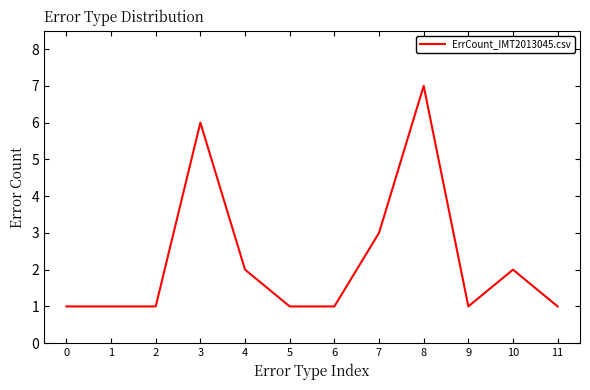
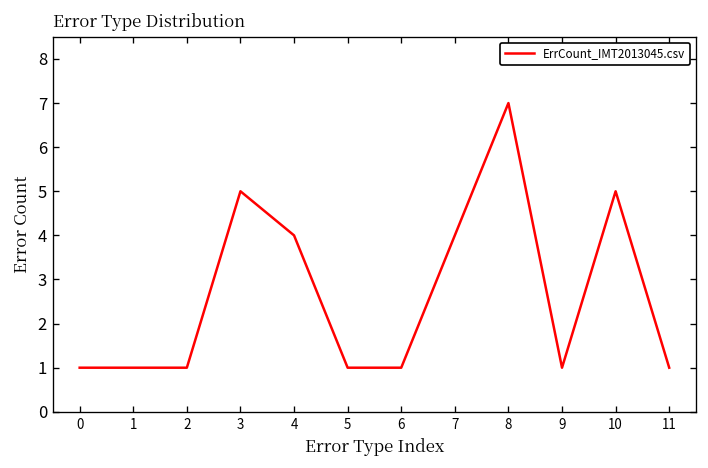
  {
    "0": 1,
    "1": 1,
    "2": 1,
-   "3": 6,
-   "4": 2,
+   "3": 5,
+   "4": 4,
    "5": 1,
    "6": 1,
-   "7": 3,
+   "7": 4,
    "8": 7,
    "9": 1,
-   "10": 2,
+   "10": 5,
    "11": 1
  }
